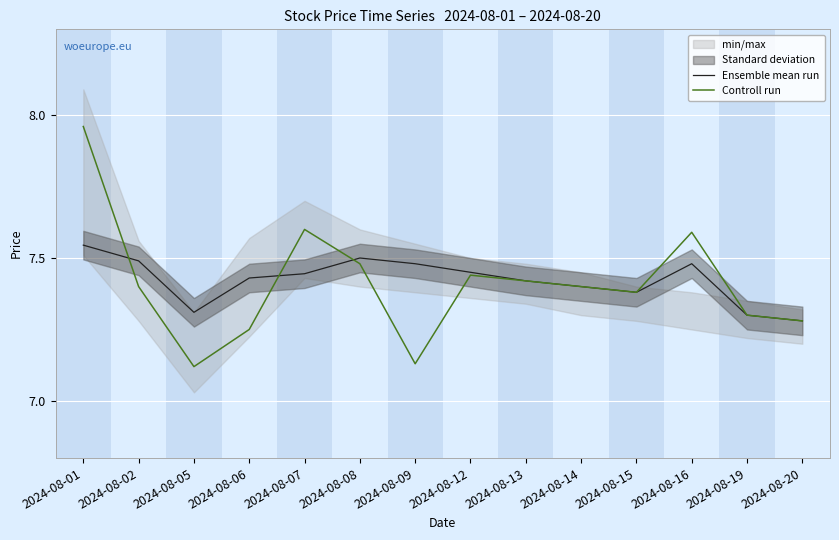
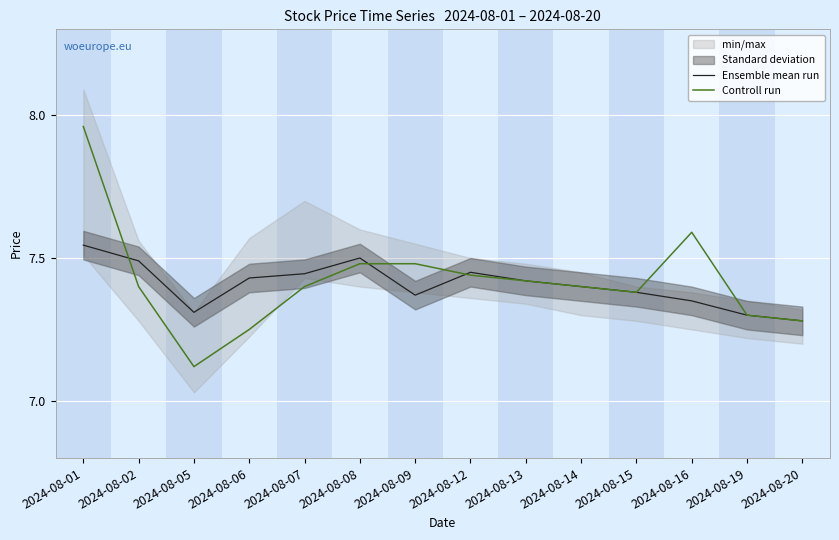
  {
    "Ensemble mean run": {
      "2024-08-01": 7.55,
      "2024-08-02": 7.49,
      "2024-08-06": 7.43,
      "2024-08-07": 7.45,
      "2024-08-08": 7.50,
-     "2024-08-09": 7.48,
+     "2024-08-09": 7.37,
      "2024-08-12": 7.45,
-     "2024-08-16": 7.48
+     "2024-08-16": 7.35
    },
    "Controll run": {
      "2024-08-01": 7.96,
      "2024-08-02": 7.40,
      "2024-08-05": 7.12,
      "2024-08-06": 7.25,
-     "2024-08-07": 7.6,
+     "2024-08-07": 7.4,
      "2024-08-08": 7.48,
-     "2024-08-09": 7.13,
+     "2024-08-09": 7.48,
      "2024-08-12": 7.44,
      "2024-08-16": 7.59
    }
  }
